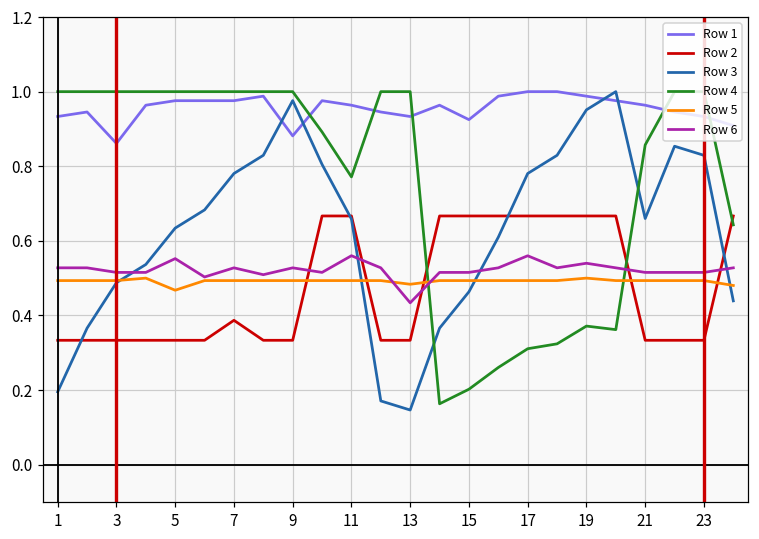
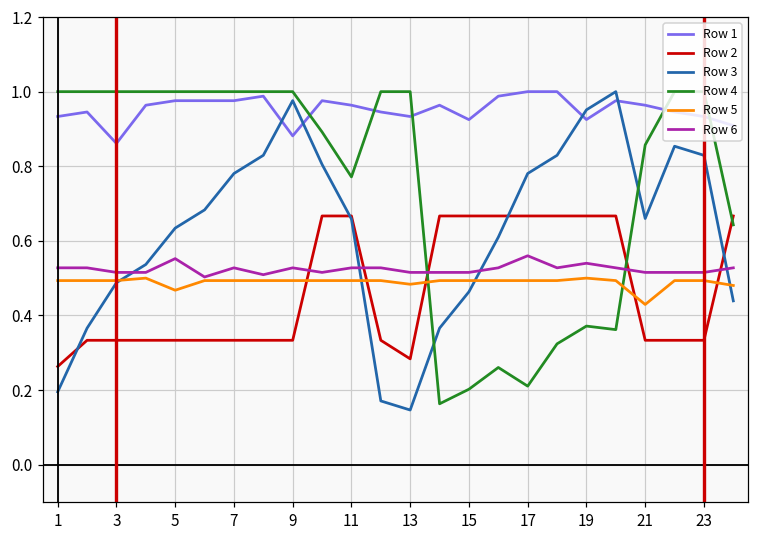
  {
    "Row 1": {
      "1": 0.93,
      "3": 0.86,
      "5": 0.98,
      "7": 0.98,
      "9": 0.88,
      "11": 0.96,
      "13": 0.93,
      "15": 0.92,
      "17": 1.00,
-     "19": 0.99,
+     "19": 0.93,
      "21": 0.96
    },
    "Row 2": {
-     "1": 0.33,
+     "1": 0.26,
      "3": 0.33,
      "5": 0.33,
-     "7": 0.39,
+     "7": 0.33,
      "9": 0.33,
      "11": 0.67,
-     "13": 0.33,
+     "13": 0.28,
      "15": 0.67,
      "17": 0.67,
      "19": 0.67,
      "21": 0.33,
      "23": 0.33
    },
    "Row 3": {
      "1": 0.20,
      "5": 0.63,
      "7": 0.78,
      "9": 0.98,
      "11": 0.66,
      "13": 0.15,
      "15": 0.46,
      "17": 0.78,
      "19": 0.95,
      "21": 0.66,
      "23": 0.83
    },
    "Row 4": {
      "1": 1.00,
      "3": 1.00,
      "5": 1.00,
      "7": 1.00,
      "9": 1.00,
      "11": 0.77,
      "13": 1.00,
      "15": 0.20,
-     "17": 0.31,
+     "17": 0.21,
      "19": 0.37,
      "21": 0.86
    },
    "Row 5": {
      "1": 0.49,
      "5": 0.47,
      "7": 0.49,
      "9": 0.49,
      "11": 0.49,
      "13": 0.48,
      "15": 0.49,
      "17": 0.49,
      "19": 0.50,
-     "21": 0.49,
+     "21": 0.43,
      "23": 0.49
    },
    "Row 6": {
      "1": 0.53,
      "3": 0.52,
      "5": 0.55,
      "7": 0.53,
      "9": 0.53,
-     "11": 0.56,
-     "13": 0.43,
+     "11": 0.53,
+     "13": 0.52,
      "15": 0.52,
      "17": 0.56,
      "19": 0.54,
      "21": 0.52,
      "23": 0.52
    }
  }
